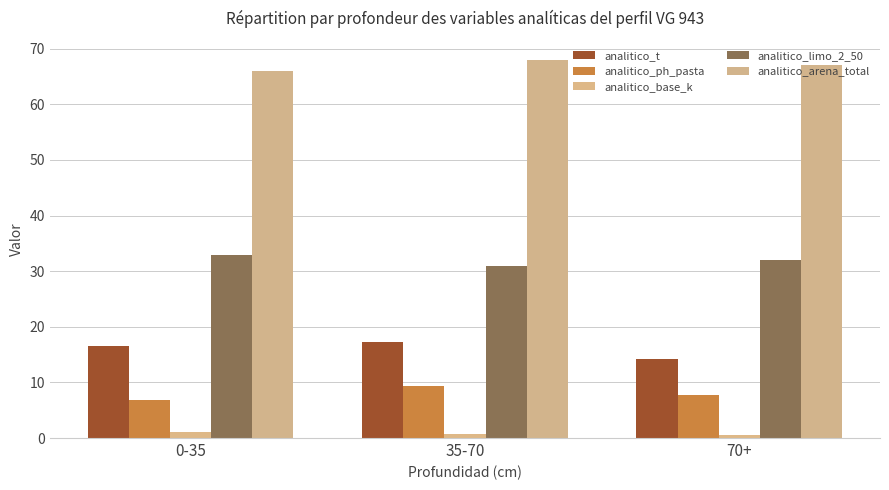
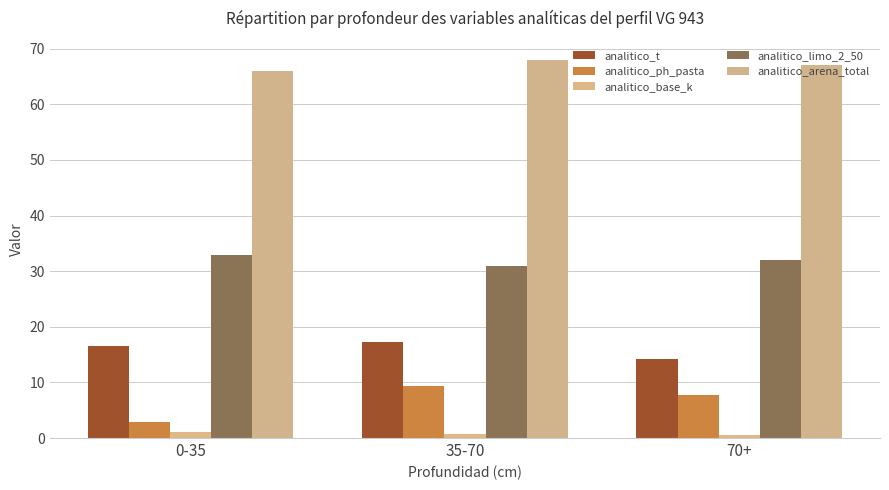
  {
    "analitico_ph_pasta": {
-     "0-35": 7,
+     "0-35": 3,
      "35-70": 9,
      "70+": 8
    }
  }
